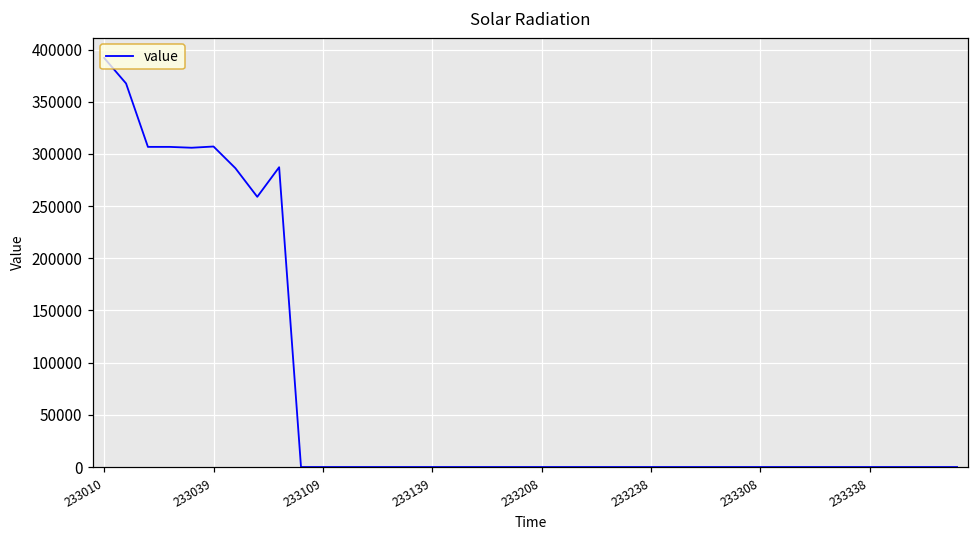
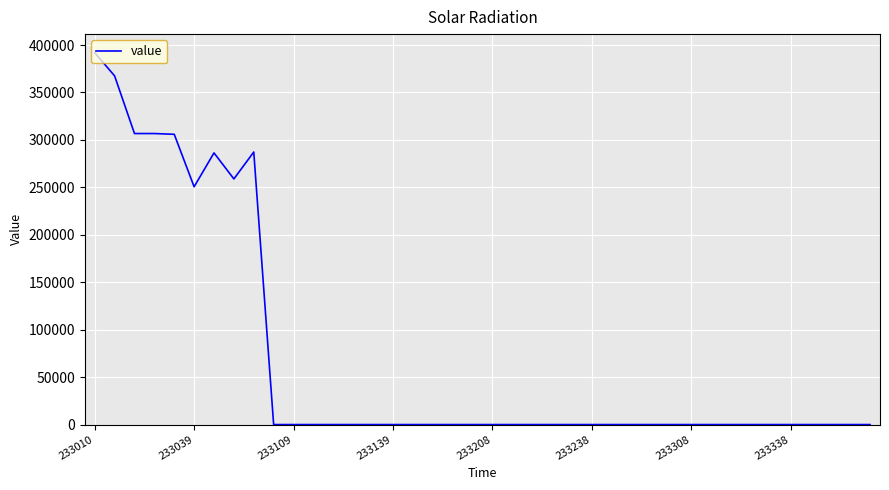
  {
-   "233039": 310000,
+   "233039": 250000,
    "233109": 0,
    "233139": 0,
    "233208": 0,
    "233238": 0,
    "233308": 0,
    "233338": 0
  }
